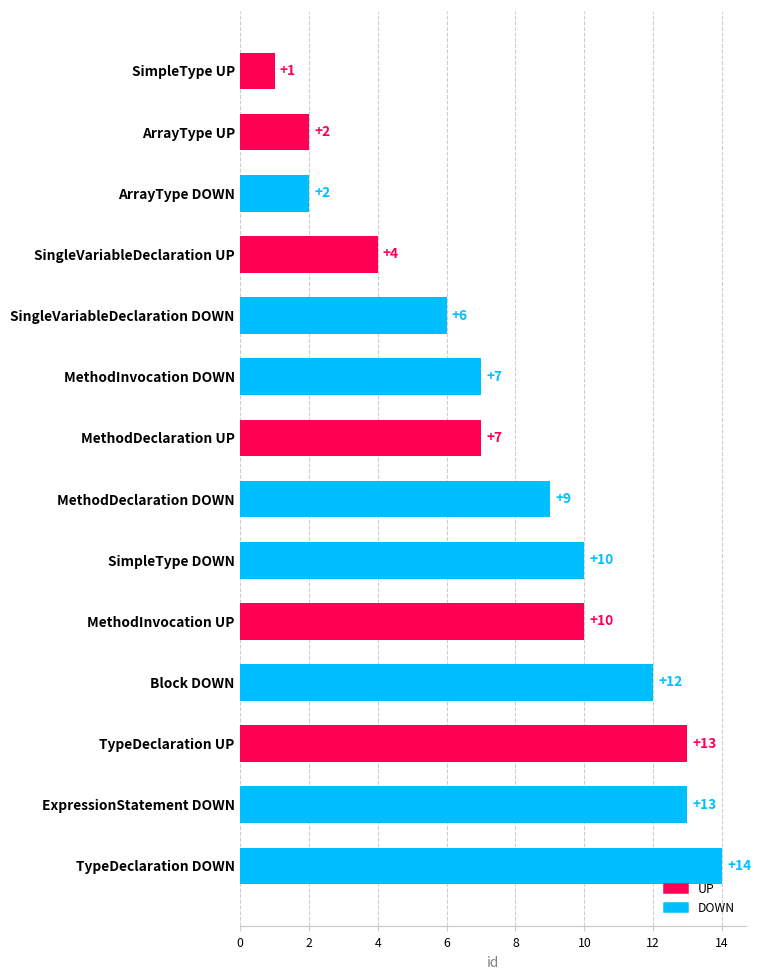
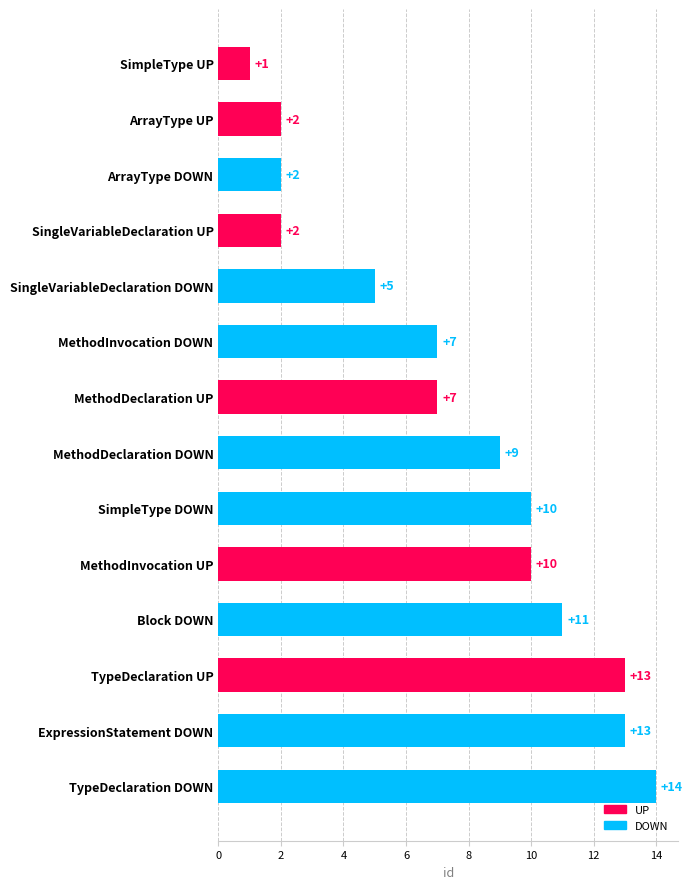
  {
    "SimpleType UP": "+1",
    "ArrayType UP": "+2",
    "ArrayType DOWN": "+2",
-   "SingleVariableDeclaration UP": "+4",
-   "SingleVariableDeclaration DOWN": "+6",
+   "SingleVariableDeclaration UP": "+2",
+   "SingleVariableDeclaration DOWN": "+5",
    "MethodInvocation DOWN": "+7",
    "MethodDeclaration UP": "+7",
    "MethodDeclaration DOWN": "+9",
    "SimpleType DOWN": "+10",
    "MethodInvocation UP": "+10",
-   "Block DOWN": "+12",
+   "Block DOWN": "+11",
    "TypeDeclaration UP": "+13",
    "ExpressionStatement DOWN": "+13",
    "TypeDeclaration DOWN": "+14"
  }
